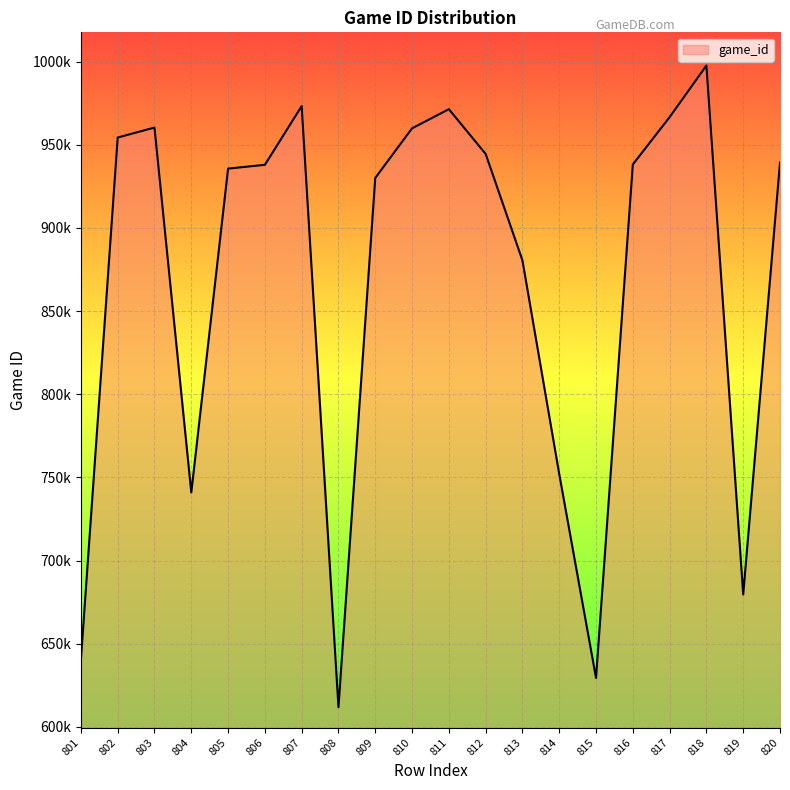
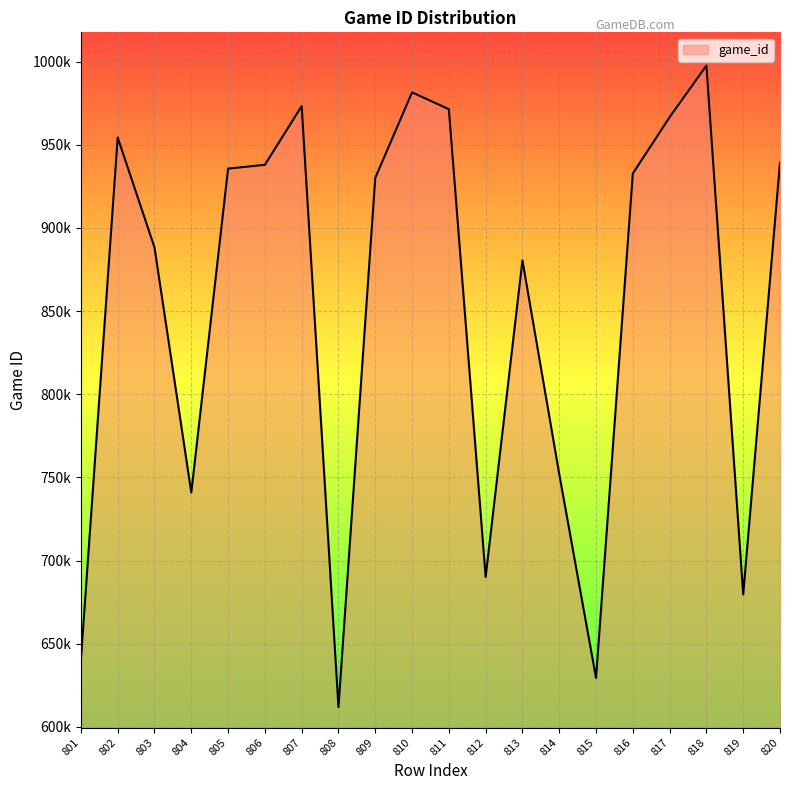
  {
    "801": 640000,
    "802": 954000,
-   "803": 960000,
+   "803": 888000,
    "804": 741000,
    "805": 936000,
    "806": 938000,
    "807": 973000,
    "808": 612000,
    "809": 930000,
-   "810": 960000,
+   "810": 982000,
    "811": 971000,
-   "812": 945000,
+   "812": 690000,
    "813": 881000,
    "814": 752000,
    "815": 629000,
-   "816": 938000,
+   "816": 933000,
    "817": 967000,
    "818": 998000,
    "819": 680000,
    "820": 939000
  }
